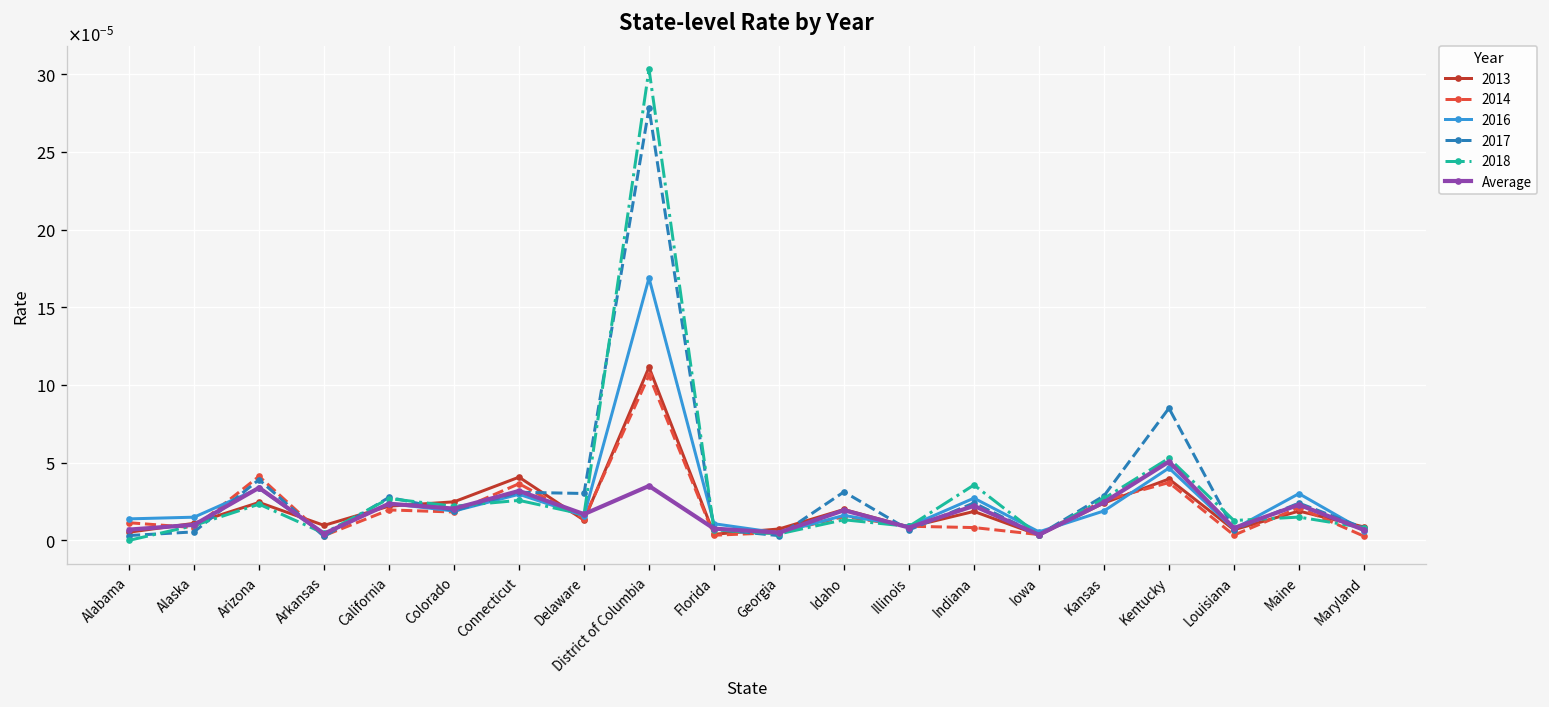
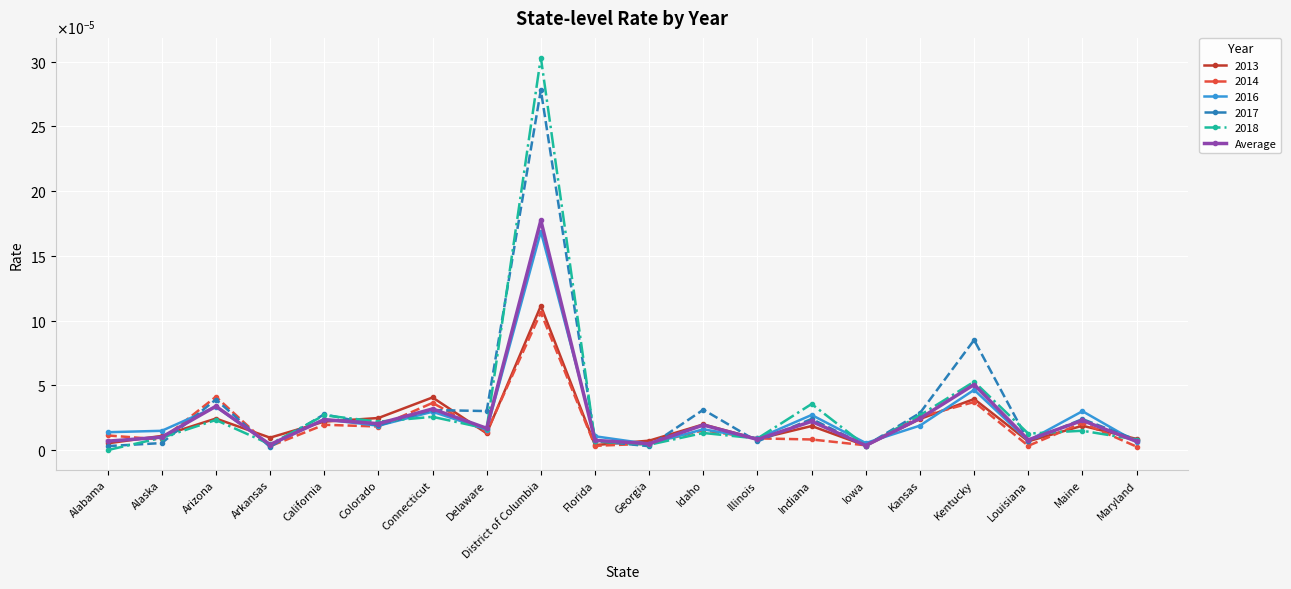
  {
    "2018": {
      "Alabama": 0.000000,
      "Connecticut": 0.000026,
      "District of Columbia": 0.000303,
      "Idaho": 0.000013,
      "Indiana": 0.000036,
      "Kentucky": 0.000053,
      "Louisiana": 0.000013,
      "Maine": 0.000015
    },
    "Average": {
-     "District of Columbia": 0.000035,
+     "District of Columbia": 0.000177,
      "Kentucky": 0.000051
    }
  }
